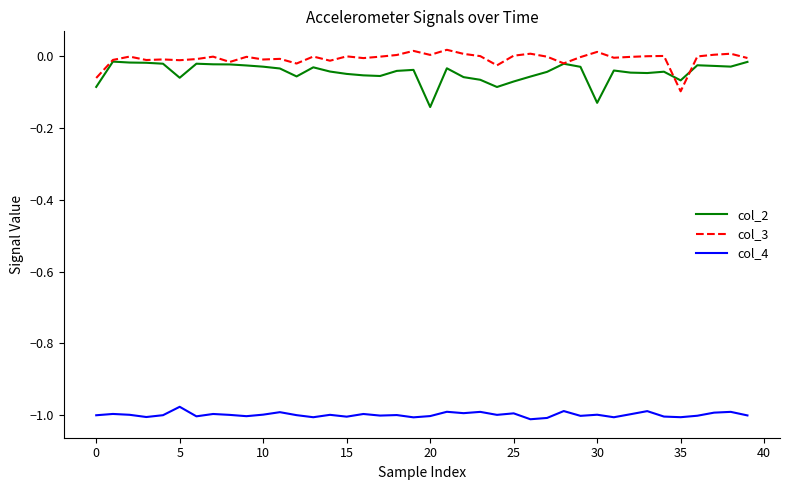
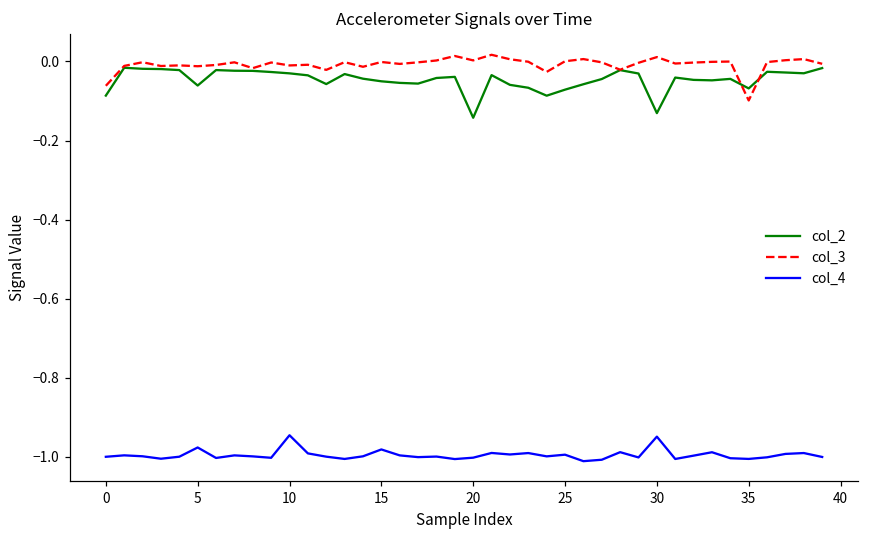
  {
    "col_2": {
      "0": -0.09,
      "5": -0.06,
      "10": -0.03,
      "15": -0.05,
      "20": -0.14,
      "25": -0.07,
      "30": -0.13,
      "35": -0.07
    },
    "col_3": {
      "0": -0.06,
      "5": -0.01,
      "10": -0.01,
      "15": 0.00,
      "20": 0.00,
      "25": 0.00,
      "30": 0.01,
      "35": -0.10
    },
    "col_4": {
      "0": -1.00,
      "5": -0.98,
-     "10": -1.00,
-     "15": -1.00,
+     "10": -0.95,
+     "15": -0.98,
      "20": -1.00,
      "25": -0.99,
-     "30": -1.00,
+     "30": -0.95,
      "35": -1.01
    }
  }
